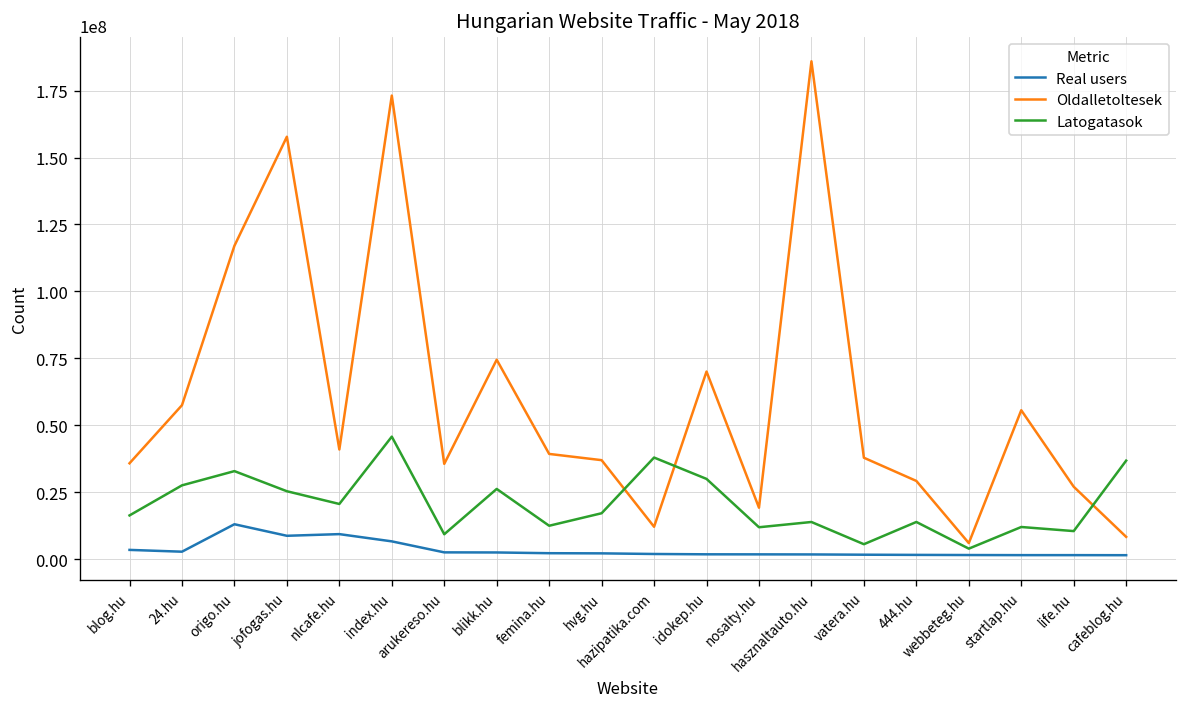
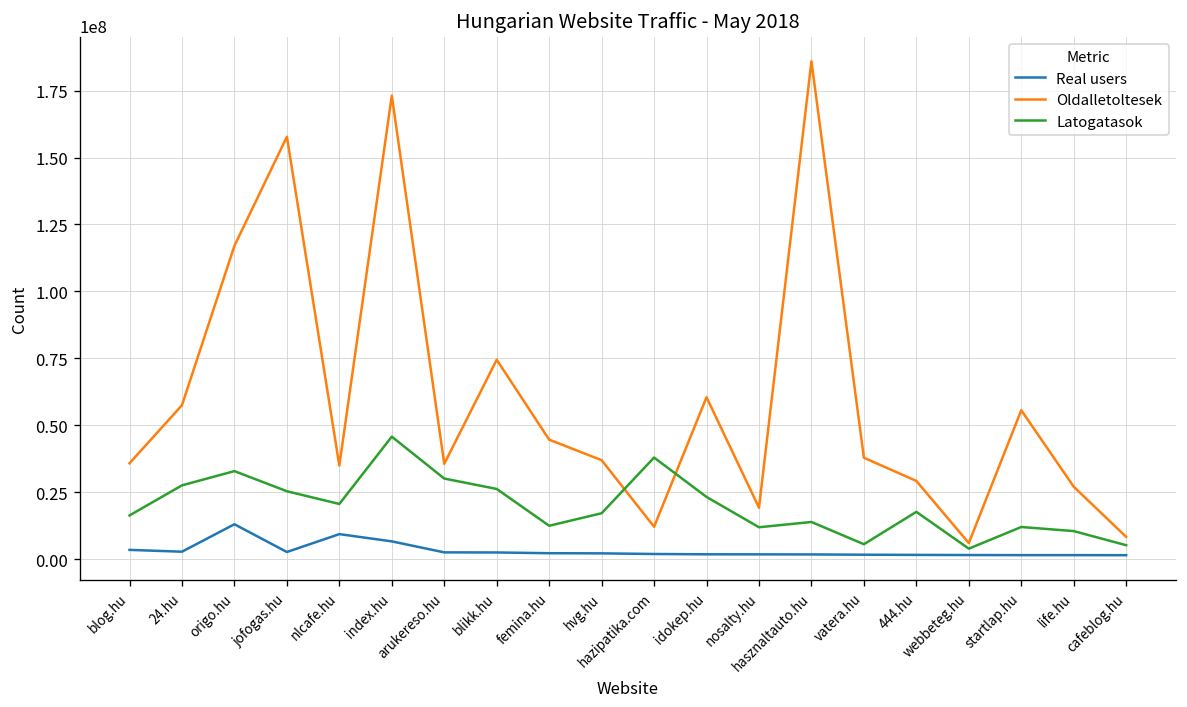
  {
    "Real users": {
      "blog.hu": 3000000,
      "24.hu": 3000000,
      "origo.hu": 13000000,
-     "jofogas.hu": 9000000,
+     "jofogas.hu": 3000000,
      "nlcafe.hu": 9000000,
      "index.hu": 7000000,
      "arukereso.hu": 2000000,
      "blikk.hu": 2000000,
      "femina.hu": 2000000,
      "hvg.hu": 2000000,
      "hazipatika.com": 2000000,
      "idokep.hu": 2000000,
      "nosalty.hu": 2000000,
      "hasznaltauto.hu": 2000000,
      "vatera.hu": 2000000,
      "444.hu": 2000000,
      "webbeteg.hu": 1000000,
      "startlap.hu": 1000000,
      "life.hu": 1000000,
      "cafeblog.hu": 1000000
    },
    "Oldalletoltesek": {
      "blog.hu": 36000000,
      "24.hu": 57000000,
      "origo.hu": 117000000,
      "jofogas.hu": 158000000,
-     "nlcafe.hu": 41000000,
+     "nlcafe.hu": 35000000,
      "index.hu": 173000000,
      "arukereso.hu": 36000000,
      "blikk.hu": 74000000,
-     "femina.hu": 39000000,
+     "femina.hu": 45000000,
      "hvg.hu": 37000000,
      "hazipatika.com": 12000000,
-     "idokep.hu": 70000000,
+     "idokep.hu": 60000000,
      "nosalty.hu": 19000000,
      "hasznaltauto.hu": 186000000,
      "vatera.hu": 38000000,
      "444.hu": 29000000,
      "webbeteg.hu": 6000000,
      "startlap.hu": 56000000,
      "life.hu": 27000000,
      "cafeblog.hu": 8000000
    },
    "Latogatasok": {
      "blog.hu": 16000000,
      "24.hu": 28000000,
      "origo.hu": 33000000,
      "jofogas.hu": 25000000,
      "nlcafe.hu": 21000000,
      "index.hu": 46000000,
-     "arukereso.hu": 9000000,
+     "arukereso.hu": 30000000,
      "blikk.hu": 26000000,
      "femina.hu": 12000000,
      "hvg.hu": 17000000,
      "hazipatika.com": 38000000,
-     "idokep.hu": 30000000,
+     "idokep.hu": 23000000,
      "nosalty.hu": 12000000,
      "hasznaltauto.hu": 14000000,
      "vatera.hu": 6000000,
-     "444.hu": 14000000,
+     "444.hu": 18000000,
      "webbeteg.hu": 4000000,
      "startlap.hu": 12000000,
      "life.hu": 10000000,
-     "cafeblog.hu": 37000000
+     "cafeblog.hu": 5000000
    }
  }
